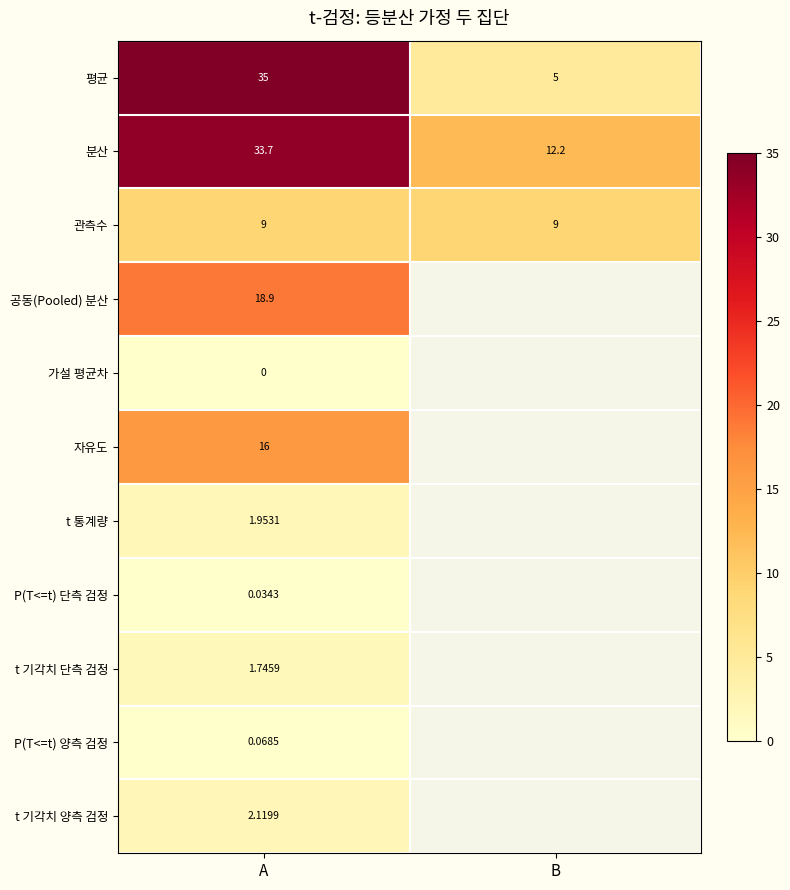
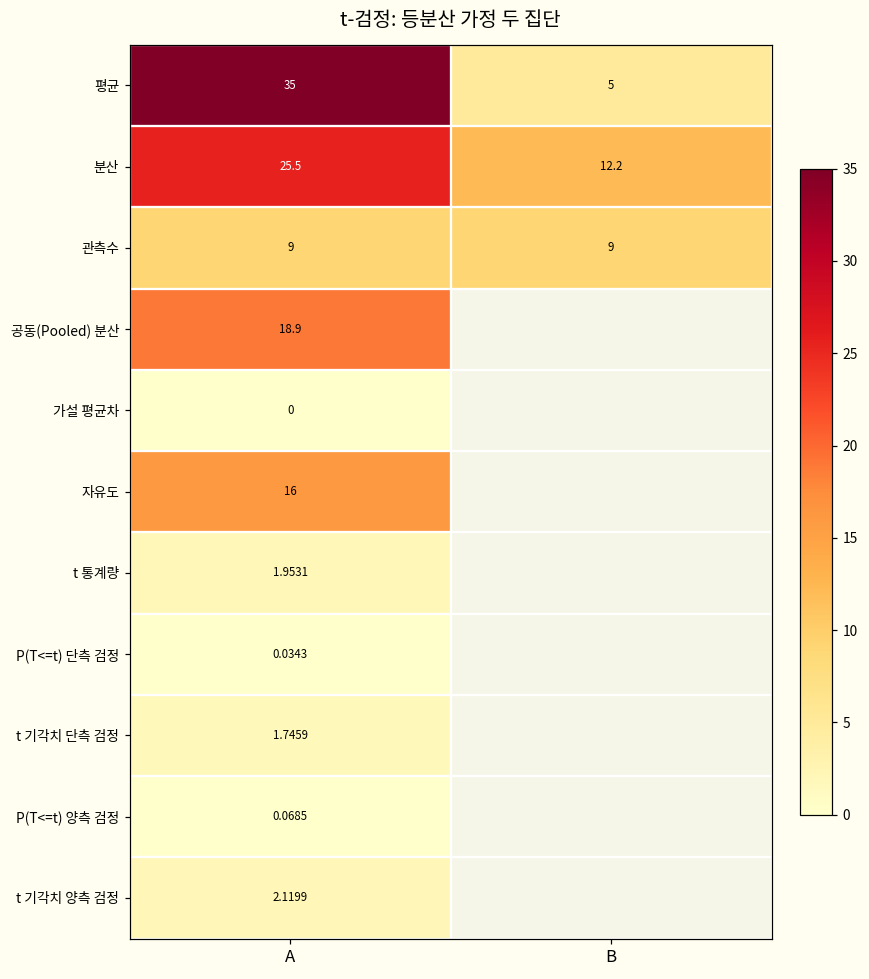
  {
    "평균": {
      "A": 35,
      "B": 5
    },
    "분산": {
-     "A": 33.7,
+     "A": 25.5,
      "B": 12.2
    },
    "관측수": {
      "A": 9,
      "B": 9
    },
    "공동(Pooled) 분산": {
      "A": 18.9
    },
    "가설 평균차": {
      "A": 0
    },
    "자유도": {
      "A": 16
    },
    "t 통계량": {
      "A": 1.9531
    },
    "P(T<=t) 단측 검정": {
      "A": 0.0343
    },
    "t 기각치 단측 검정": {
      "A": 1.7459
    },
    "P(T<=t) 양측 검정": {
      "A": 0.0685
    },
    "t 기각치 양측 검정": {
      "A": 2.1199
    }
  }
